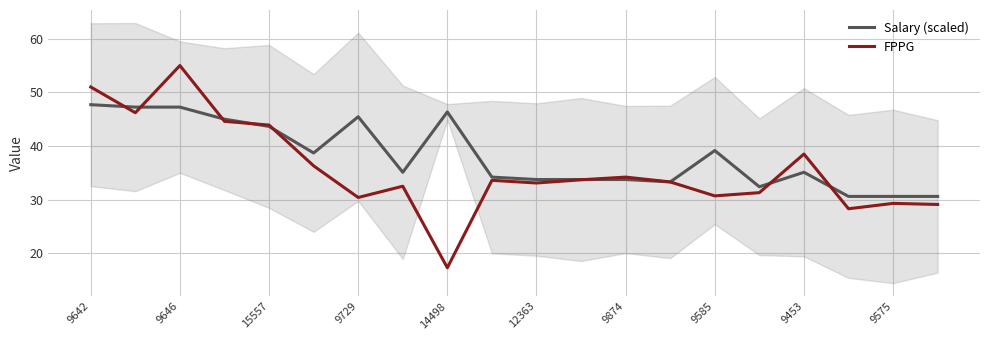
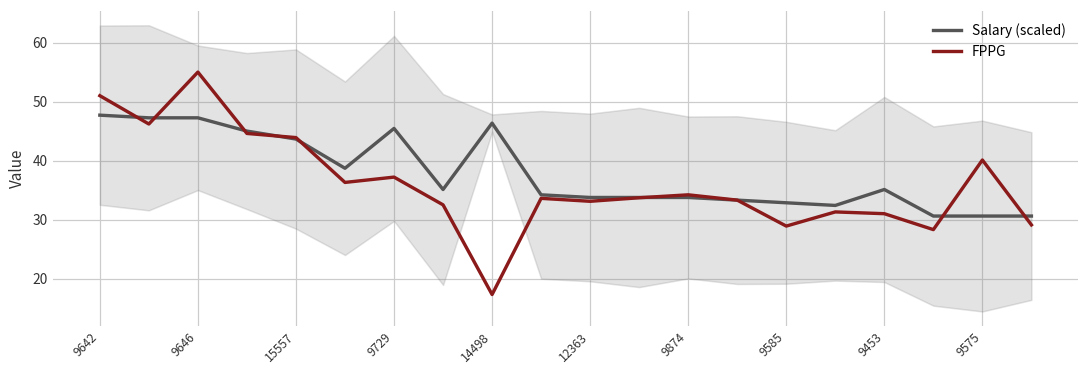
  {
    "Salary (scaled)": {
      "9642": 48,
      "9646": 47,
      "9729": 45,
      "14498": 46,
      "12363": 34,
-     "9585": 39,
+     "9585": 33,
      "9453": 35,
      "9575": 31
    },
    "FPPG": {
      "9642": 51,
      "9646": 55,
-     "9729": 30,
+     "9729": 37,
      "14498": 17,
      "12363": 33,
-     "9585": 31,
-     "9453": 39,
-     "9575": 29
+     "9585": 29,
+     "9453": 31,
+     "9575": 40
    }
  }
